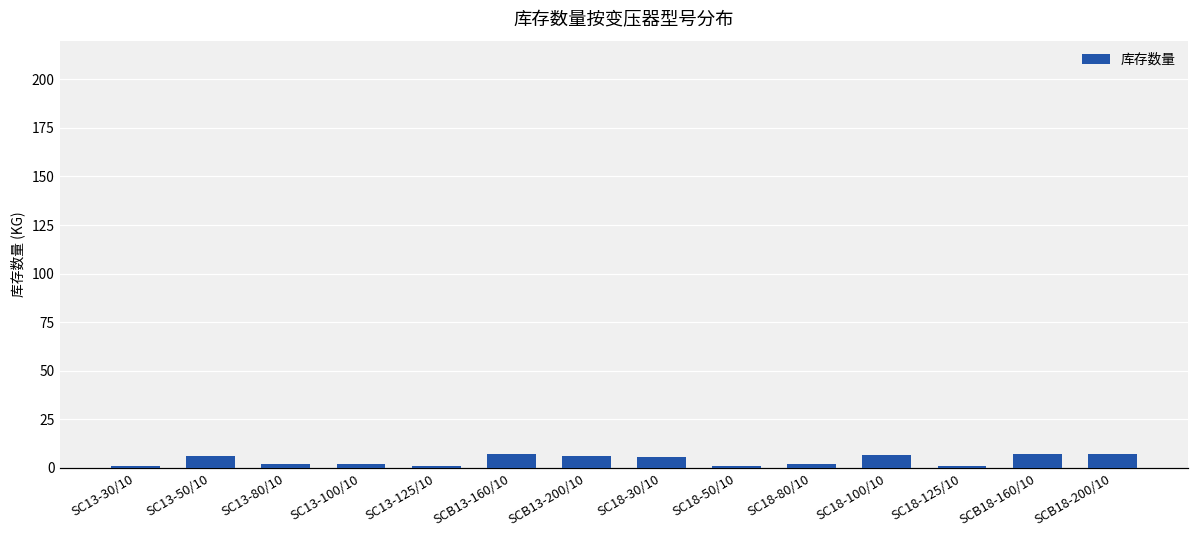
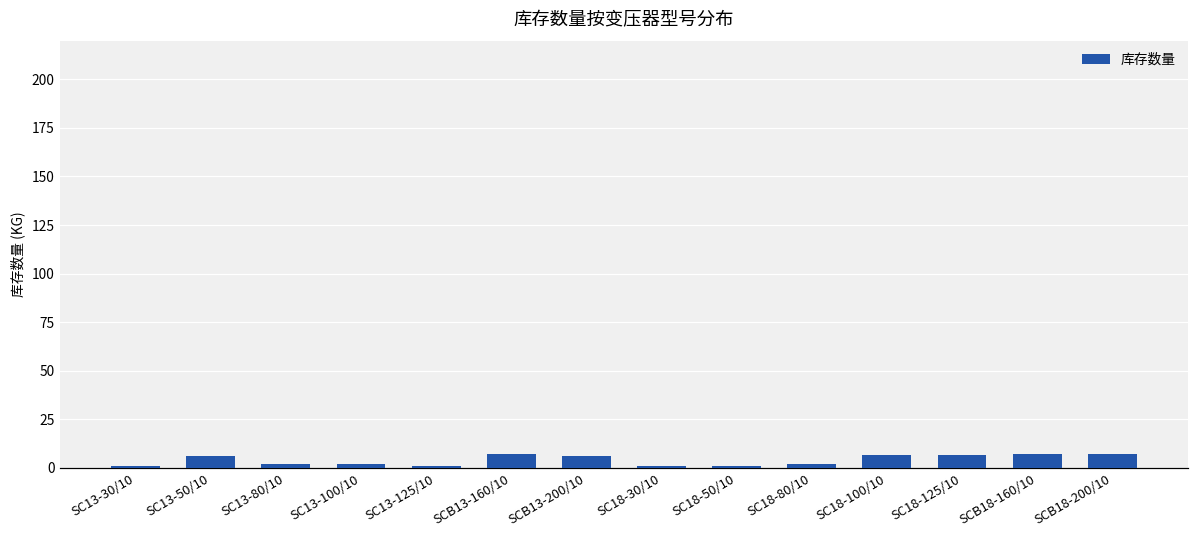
  {
    "SC13-50/10": 6,
    "SC13-80/10": 2,
    "SC13-100/10": 2,
    "SCB13-160/10": 7,
    "SCB13-200/10": 6,
-   "SC18-30/10": 6,
+   "SC18-30/10": 1,
    "SC18-80/10": 2,
    "SC18-100/10": 7,
-   "SC18-125/10": 1,
+   "SC18-125/10": 7,
    "SCB18-160/10": 7,
    "SCB18-200/10": 7
  }
